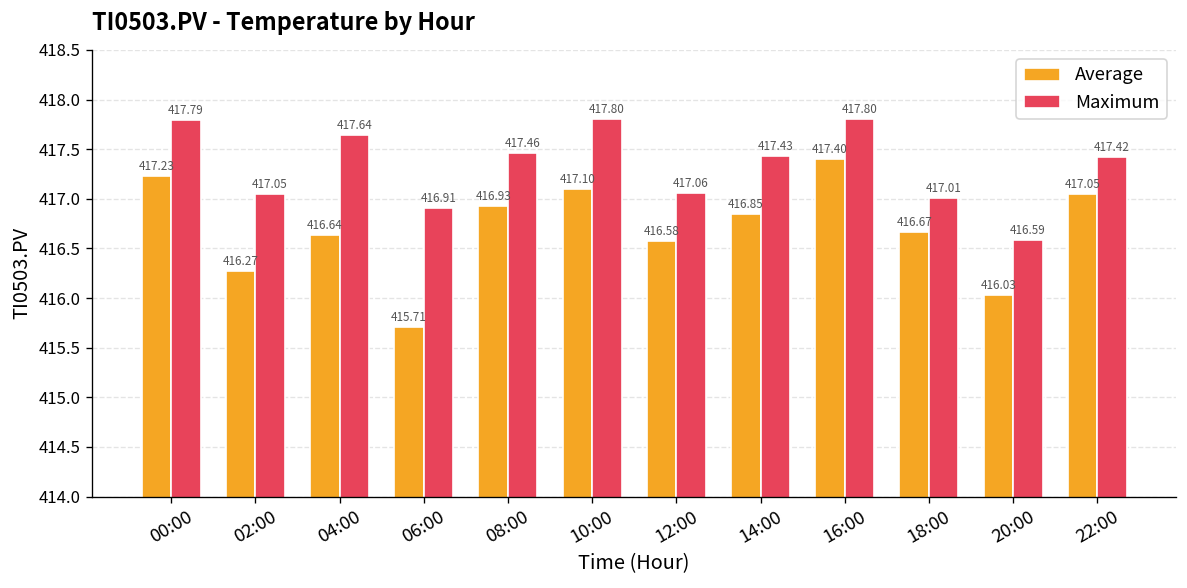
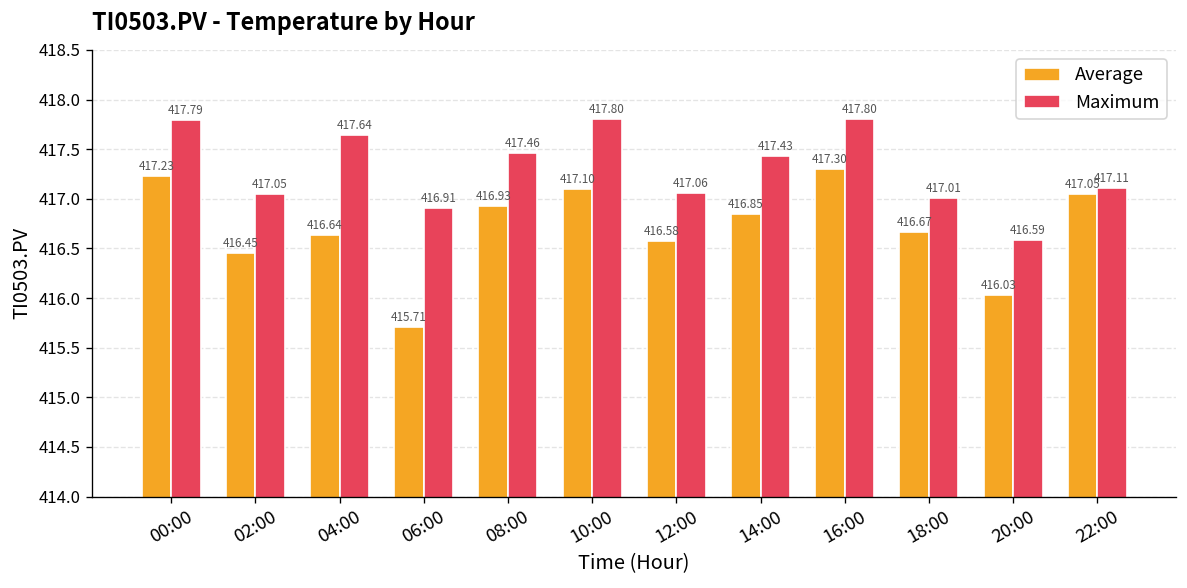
  {
    "Average": {
      "00:00": 417.23,
-     "02:00": 416.27,
+     "02:00": 416.45,
      "04:00": 416.64,
      "06:00": 415.71,
      "08:00": 416.93,
      "10:00": 417.10,
      "12:00": 416.58,
      "14:00": 416.85,
-     "16:00": 417.40,
+     "16:00": 417.30,
      "18:00": 416.67,
      "20:00": 416.03,
      "22:00": 417.05
    },
    "Maximum": {
      "00:00": 417.79,
      "02:00": 417.05,
      "04:00": 417.64,
      "06:00": 416.91,
      "08:00": 417.46,
      "10:00": 417.80,
      "12:00": 417.06,
      "14:00": 417.43,
      "16:00": 417.80,
      "18:00": 417.01,
      "20:00": 416.59,
-     "22:00": 417.42
+     "22:00": 417.11
    }
  }
